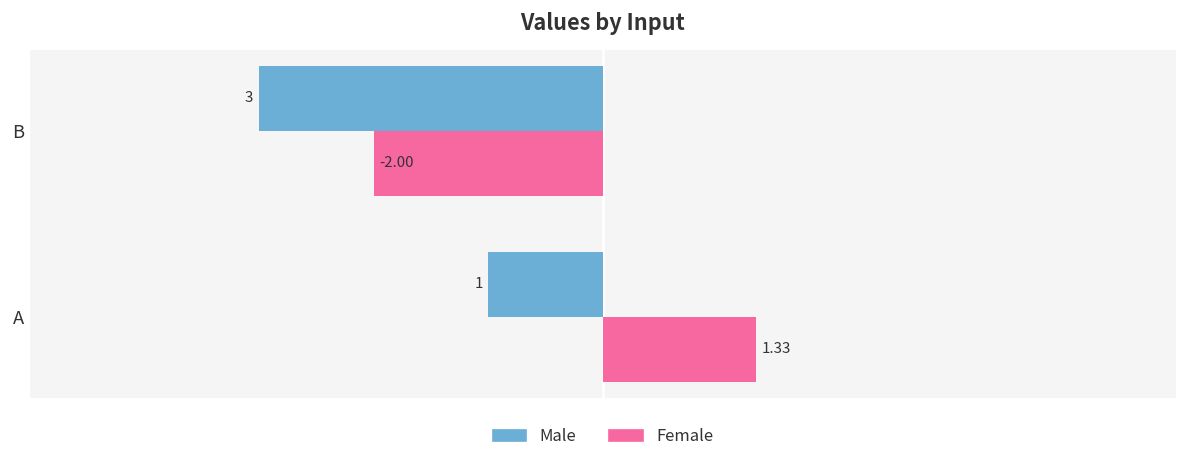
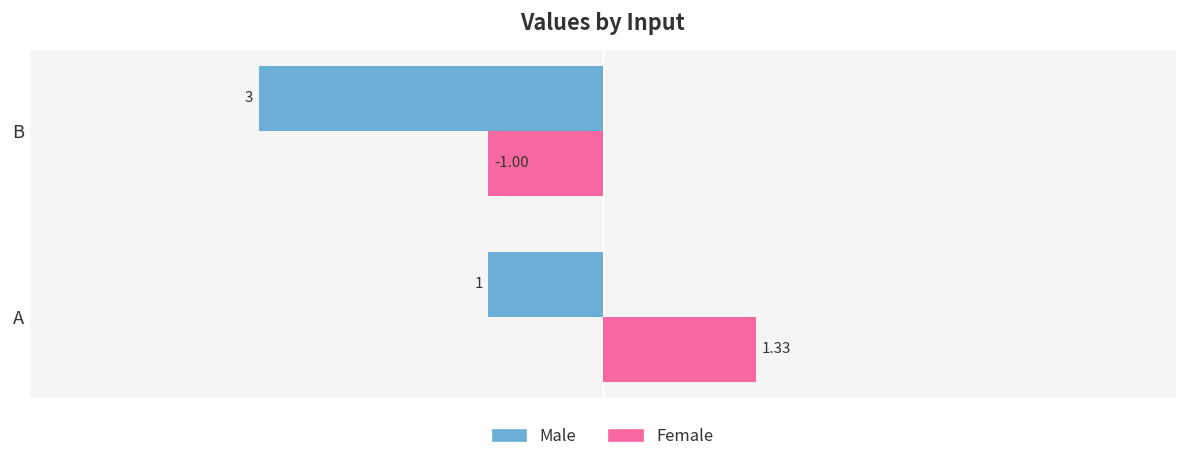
  {
    "Female": {
-     "B": -2.00,
+     "B": -1.00,
      "A": 1.33
    }
  }
